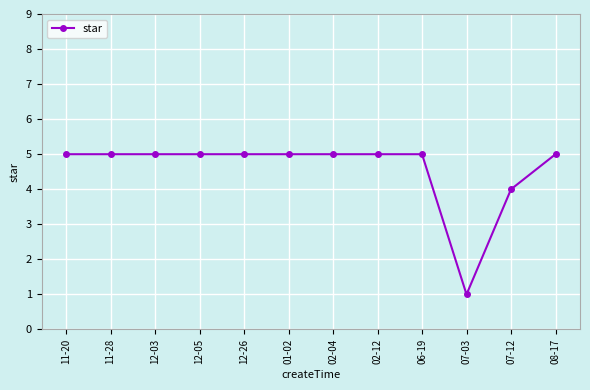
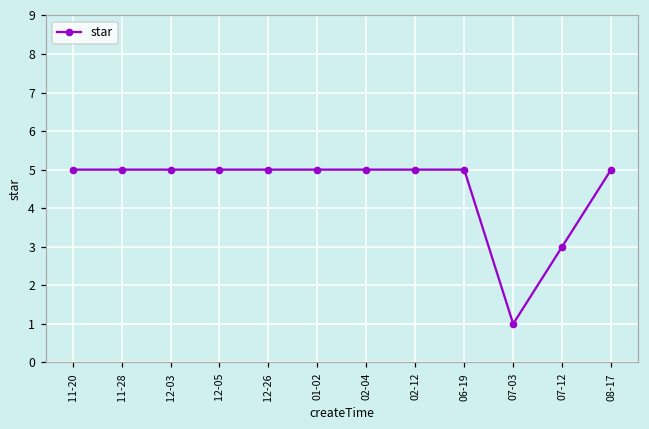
  {
    "11-20": 5,
    "11-28": 5,
    "12-03": 5,
    "12-05": 5,
    "12-26": 5,
    "01-02": 5,
    "02-04": 5,
    "02-12": 5,
    "06-19": 5,
    "07-03": 1,
-   "07-12": 4,
+   "07-12": 3,
    "08-17": 5
  }
